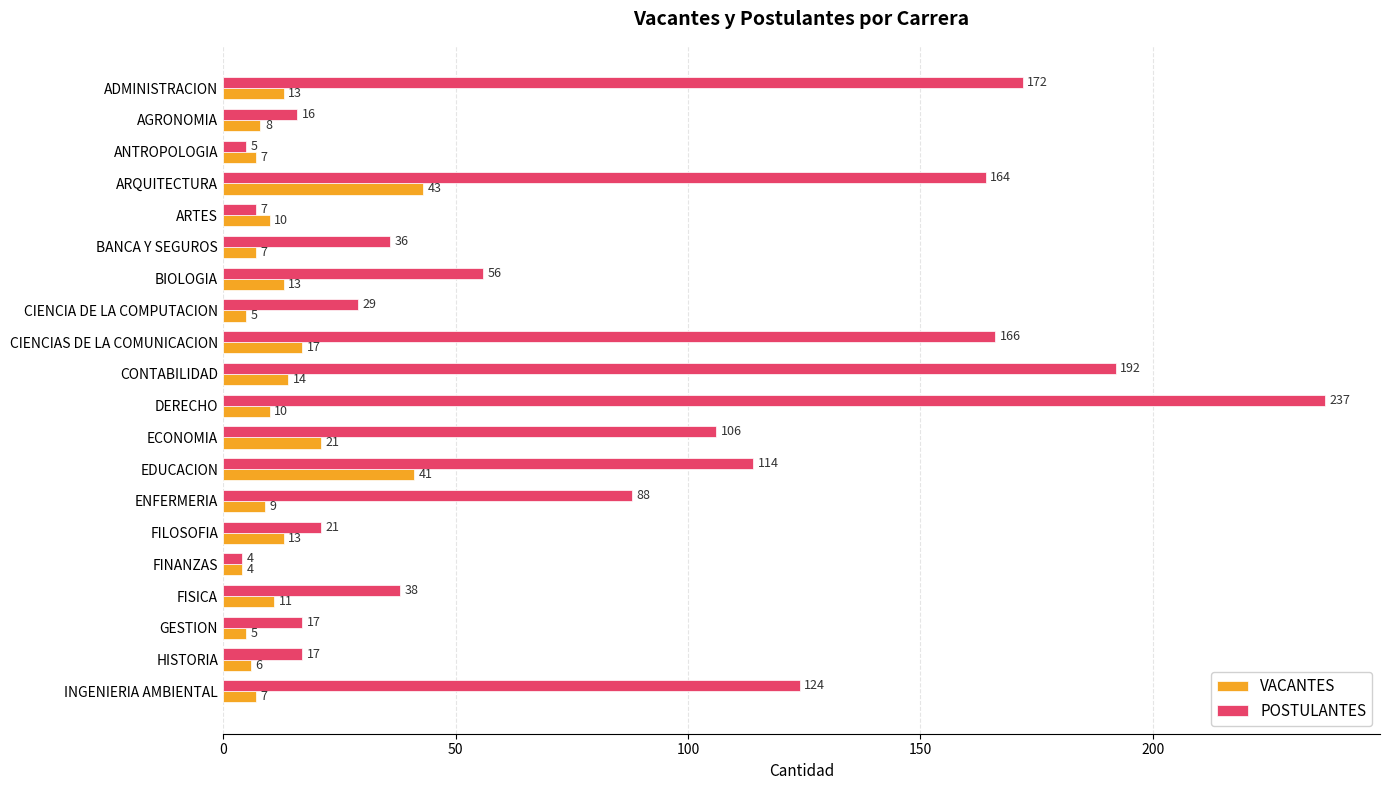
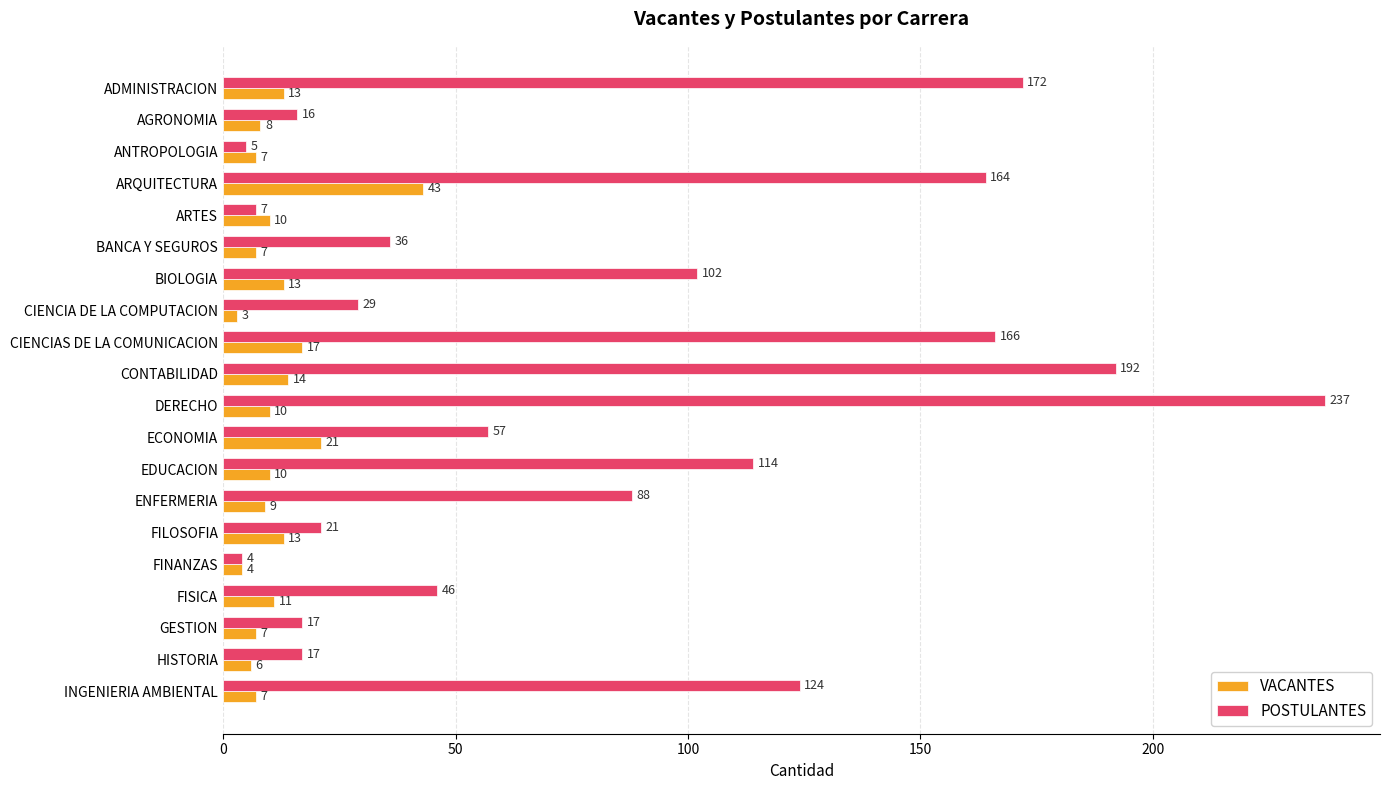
  {
    "VACANTES": {
      "ADMINISTRACION": 13,
      "AGRONOMIA": 8,
      "ANTROPOLOGIA": 7,
      "ARQUITECTURA": 43,
      "ARTES": 10,
      "BANCA Y SEGUROS": 7,
      "BIOLOGIA": 13,
-     "CIENCIA DE LA COMPUTACION": 5,
+     "CIENCIA DE LA COMPUTACION": 3,
      "CIENCIAS DE LA COMUNICACION": 17,
      "CONTABILIDAD": 14,
      "DERECHO": 10,
      "ECONOMIA": 21,
-     "EDUCACION": 41,
+     "EDUCACION": 10,
      "ENFERMERIA": 9,
      "FILOSOFIA": 13,
      "FINANZAS": 4,
      "FISICA": 11,
-     "GESTION": 5,
+     "GESTION": 7,
      "HISTORIA": 6,
      "INGENIERIA AMBIENTAL": 7
    },
    "POSTULANTES": {
      "ADMINISTRACION": 172,
      "AGRONOMIA": 16,
      "ANTROPOLOGIA": 5,
      "ARQUITECTURA": 164,
      "ARTES": 7,
      "BANCA Y SEGUROS": 36,
-     "BIOLOGIA": 56,
+     "BIOLOGIA": 102,
      "CIENCIA DE LA COMPUTACION": 29,
      "CIENCIAS DE LA COMUNICACION": 166,
      "CONTABILIDAD": 192,
      "DERECHO": 237,
-     "ECONOMIA": 106,
+     "ECONOMIA": 57,
      "EDUCACION": 114,
      "ENFERMERIA": 88,
      "FILOSOFIA": 21,
      "FINANZAS": 4,
-     "FISICA": 38,
+     "FISICA": 46,
      "GESTION": 17,
      "HISTORIA": 17,
      "INGENIERIA AMBIENTAL": 124
    }
  }
